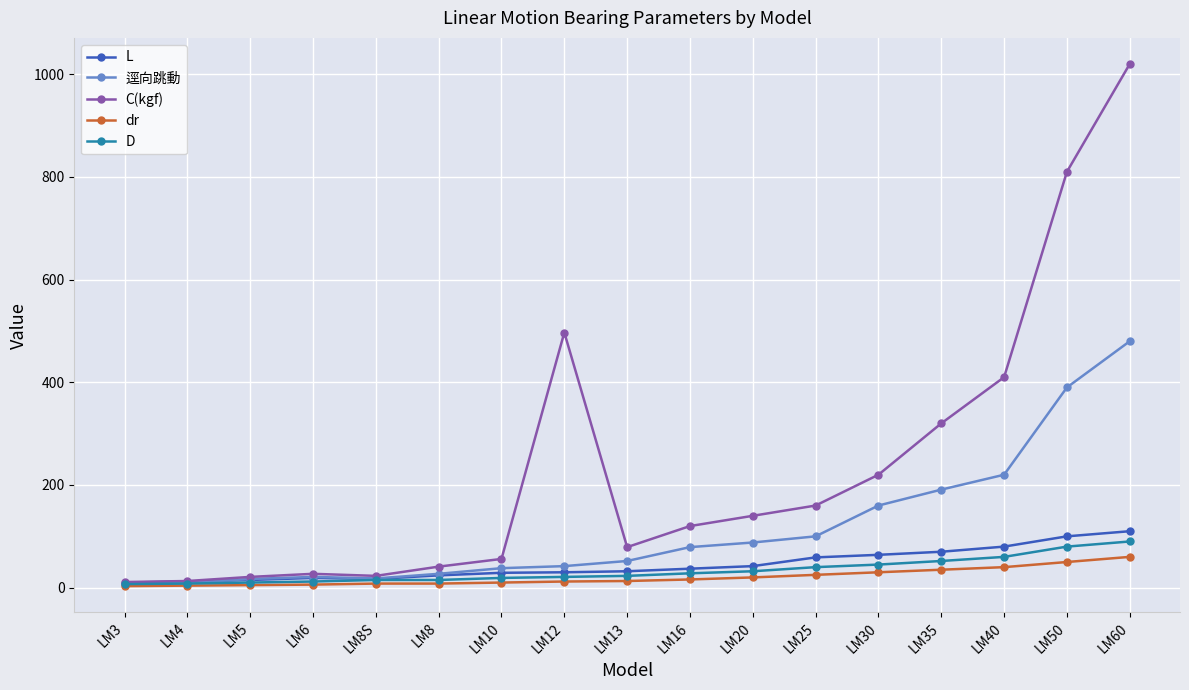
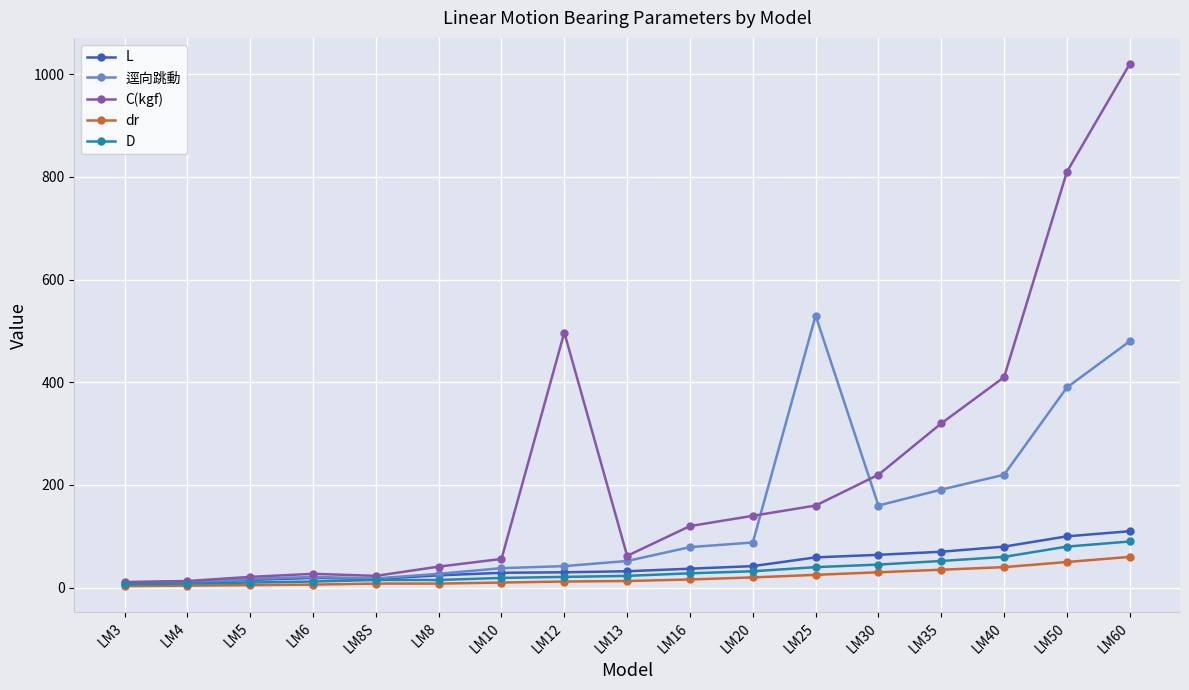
  {
    "逕向跳動": {
      "LM10": 40,
      "LM12": 40,
      "LM13": 50,
      "LM16": 80,
      "LM20": 90,
-     "LM25": 100,
+     "LM25": 530,
      "LM30": 160,
      "LM35": 190,
      "LM40": 220,
      "LM50": 390,
      "LM60": 480
    },
    "C(kgf)": {
      "LM6": 30,
      "LM8": 40,
      "LM10": 60,
      "LM12": 500,
-     "LM13": 80,
+     "LM13": 60,
      "LM16": 120,
      "LM20": 140,
      "LM25": 160,
      "LM30": 220,
      "LM35": 320,
      "LM40": 410,
      "LM50": 810,
      "LM60": 1020
    },
    "dr": {
      "LM5": 10,
      "LM6": 10,
      "LM8S": 10,
      "LM8": 10,
      "LM10": 10,
      "LM12": 10,
      "LM13": 10,
      "LM16": 20,
      "LM20": 20,
      "LM25": 30,
      "LM30": 30,
      "LM35": 40,
      "LM40": 40,
      "LM50": 50,
      "LM60": 60
    }
  }
